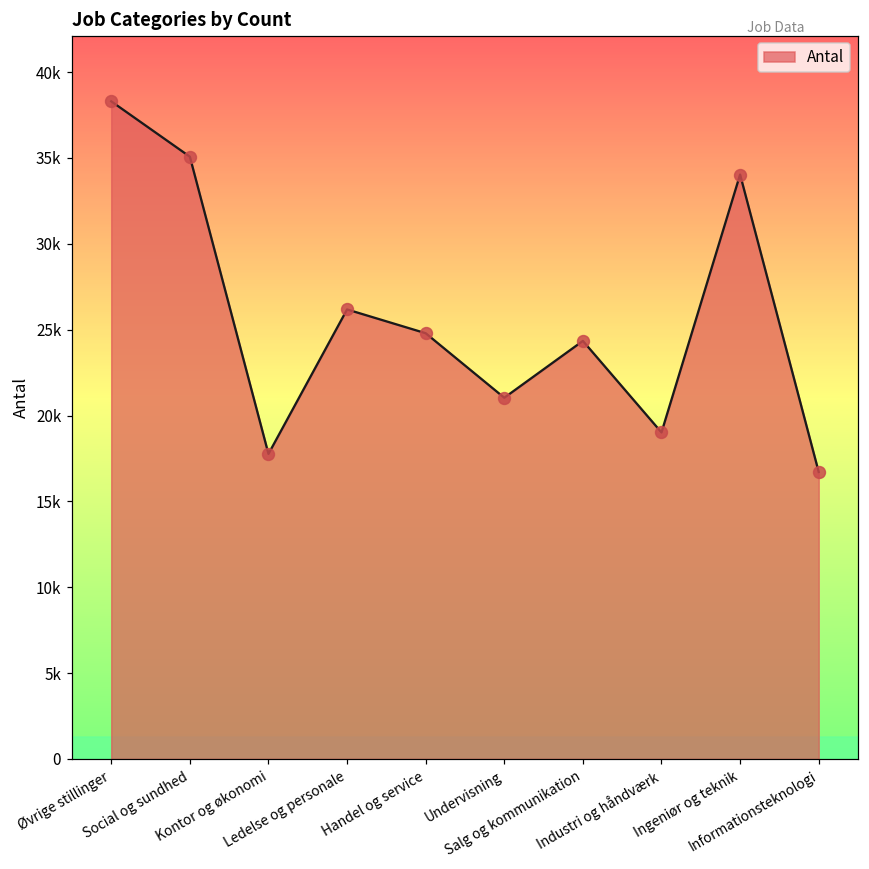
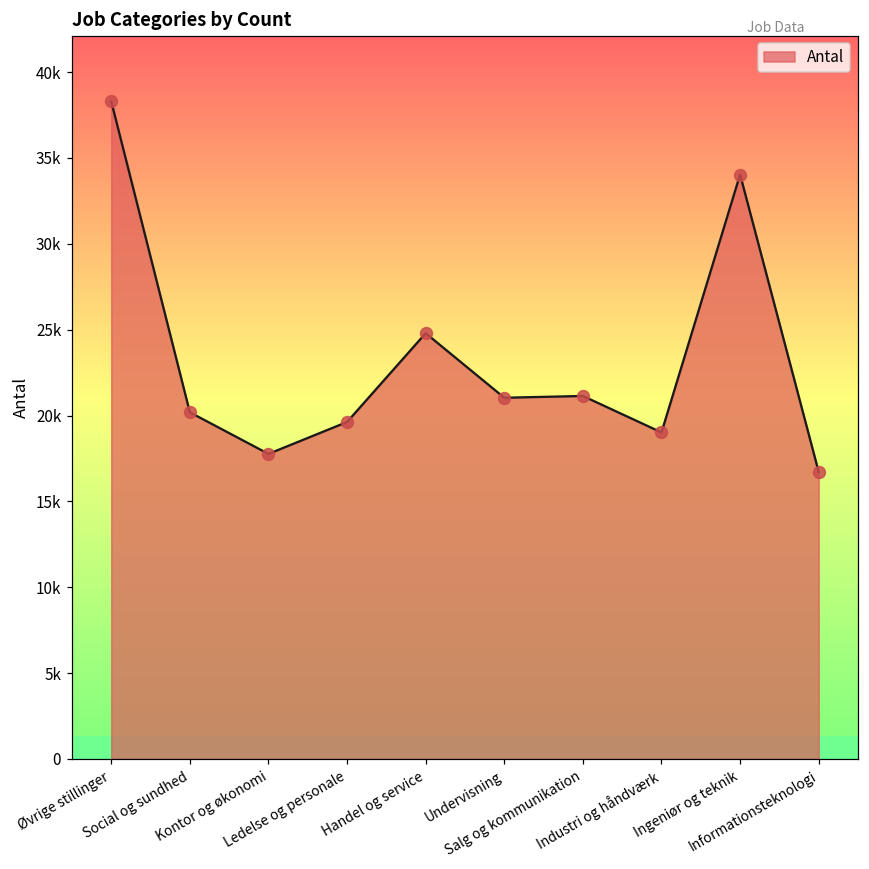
  {
    "Øvrige stillinger": 38300,
-   "Social og sundhed": 35100,
+   "Social og sundhed": 20200,
    "Kontor og økonomi": 17800,
-   "Ledelse og personale": 26200,
+   "Ledelse og personale": 19600,
    "Handel og service": 24800,
    "Undervisning": 21000,
-   "Salg og kommunikation": 24300,
+   "Salg og kommunikation": 21100,
    "Industri og håndværk": 19000,
    "Ingeniør og teknik": 34000,
    "Informationsteknologi": 16700
  }
